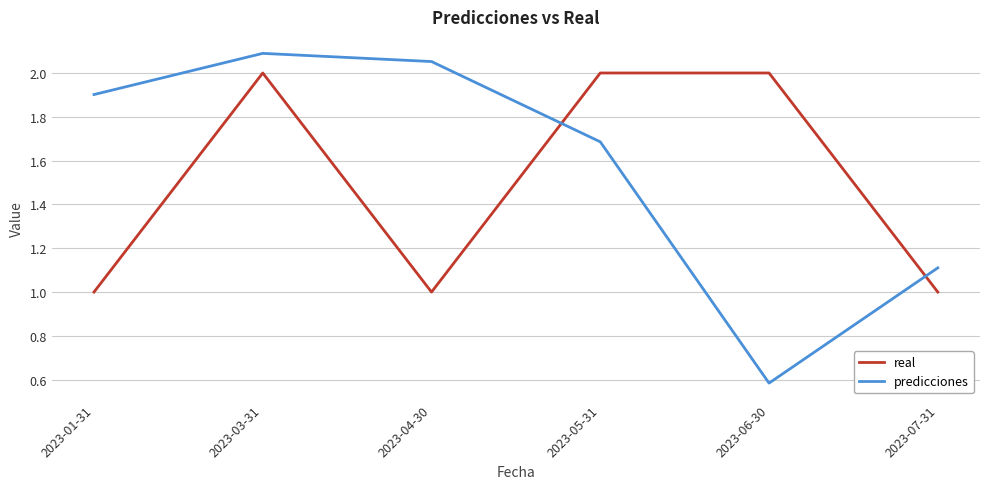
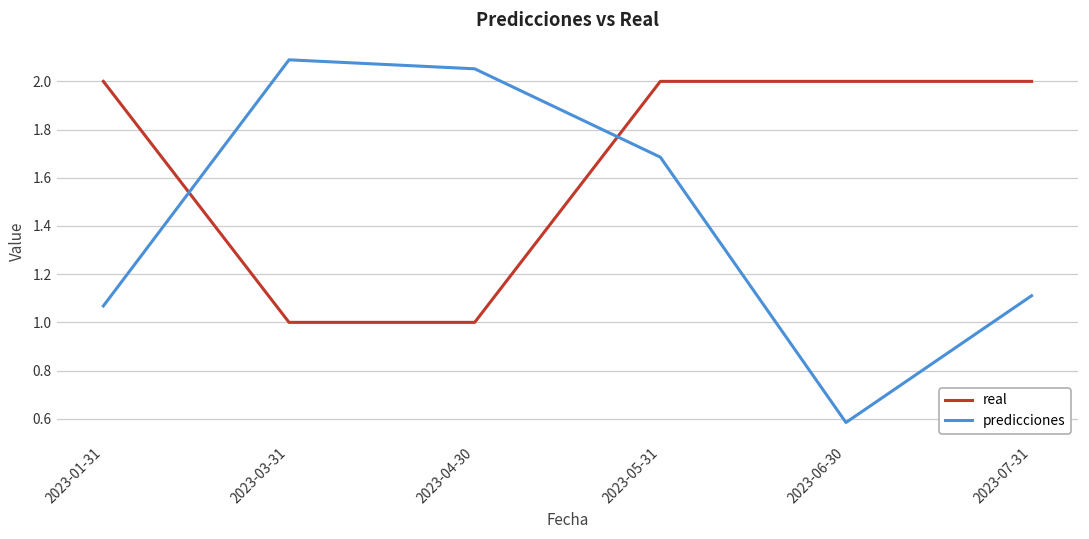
  {
    "real": {
-     "2023-01-31": 1,
-     "2023-03-31": 2,
+     "2023-01-31": 2,
+     "2023-03-31": 1,
      "2023-04-30": 1,
      "2023-05-31": 2,
      "2023-06-30": 2,
-     "2023-07-31": 1
+     "2023-07-31": 2
    },
    "predicciones": {
-     "2023-01-31": 1.90,
+     "2023-01-31": 1.07,
      "2023-03-31": 2.09,
      "2023-04-30": 2.05,
      "2023-05-31": 1.69,
      "2023-06-30": 0.58,
      "2023-07-31": 1.11
    }
  }
